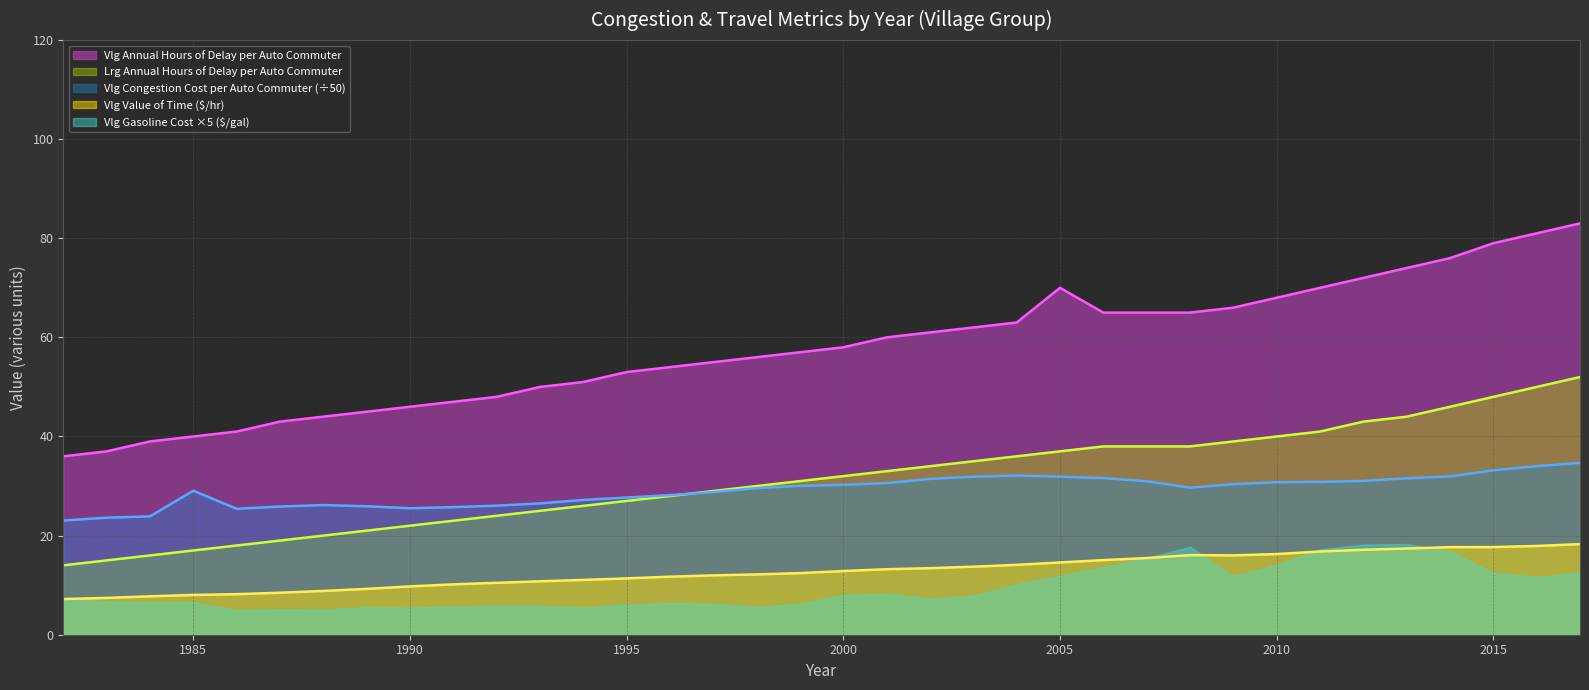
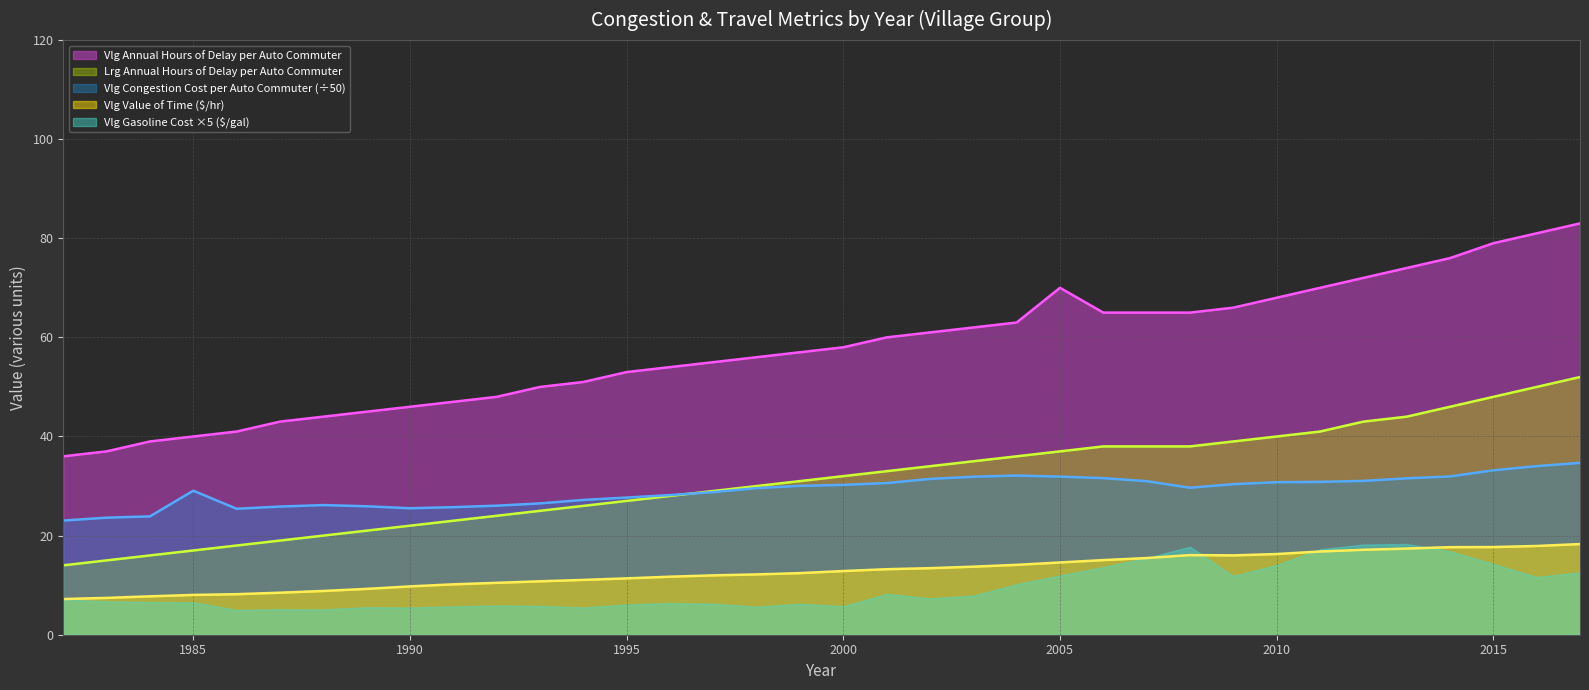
  {
    "Vlg Annual Hours of Delay per Auto Commuter": {
      "1985": 40,
      "1990": 46,
      "1995": 53,
      "2000": 58,
      "2005": 70,
      "2010": 68,
      "2015": 79
    },
    "Lrg Annual Hours of Delay per Auto Commuter": {
      "1985": 17,
      "1990": 22,
      "1995": 27,
      "2000": 32,
      "2005": 37,
      "2010": 40,
      "2015": 48
    },
    "Vlg Congestion Cost per Auto Commuter (÷50)": {
      "1985": 29,
      "1990": 26,
      "1995": 28,
      "2000": 30,
      "2005": 32,
      "2010": 31,
      "2015": 33
    },
    "Vlg Value of Time ($/hr)": {
      "1985": 8,
      "1990": 10,
      "1995": 11,
      "2000": 13,
      "2005": 15,
      "2010": 16,
      "2015": 18
    },
    "Vlg Gasoline Cost ×5 ($/gal)": {
      "1985": 7,
      "1990": 6,
      "1995": 6,
-     "2000": 8,
+     "2000": 6,
      "2005": 12,
      "2010": 14,
-     "2015": 13
+     "2015": 14
    }
  }
